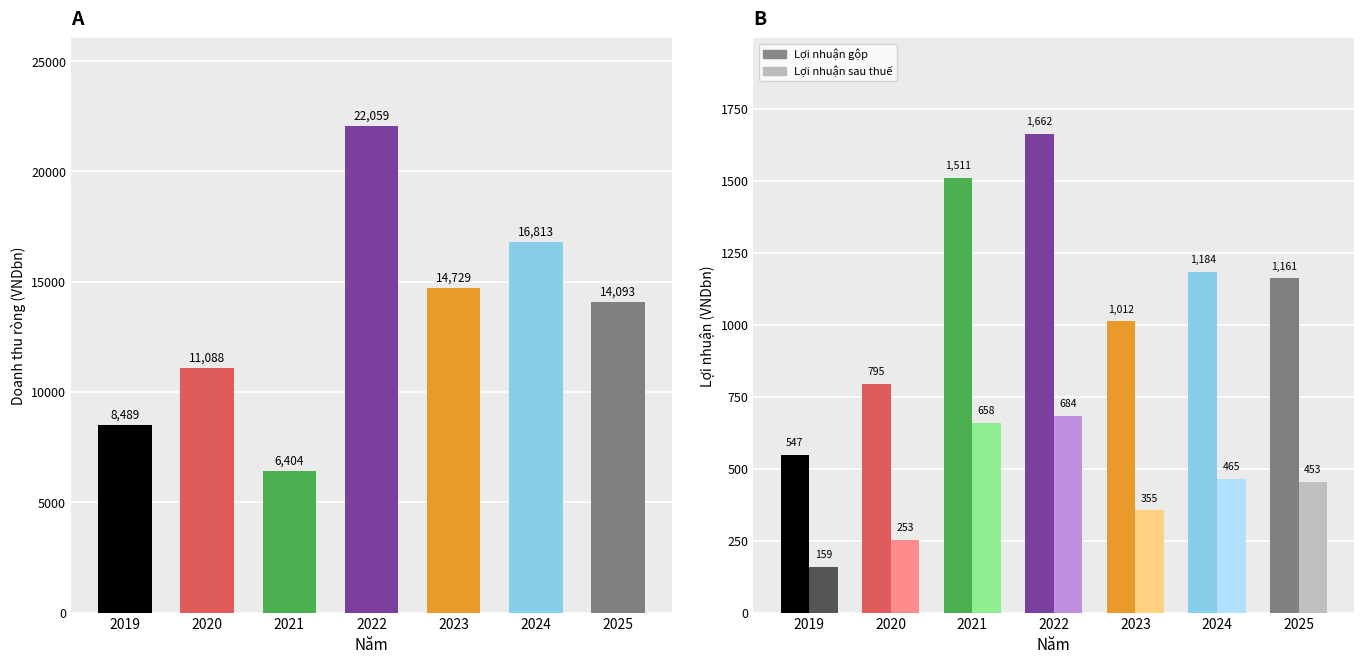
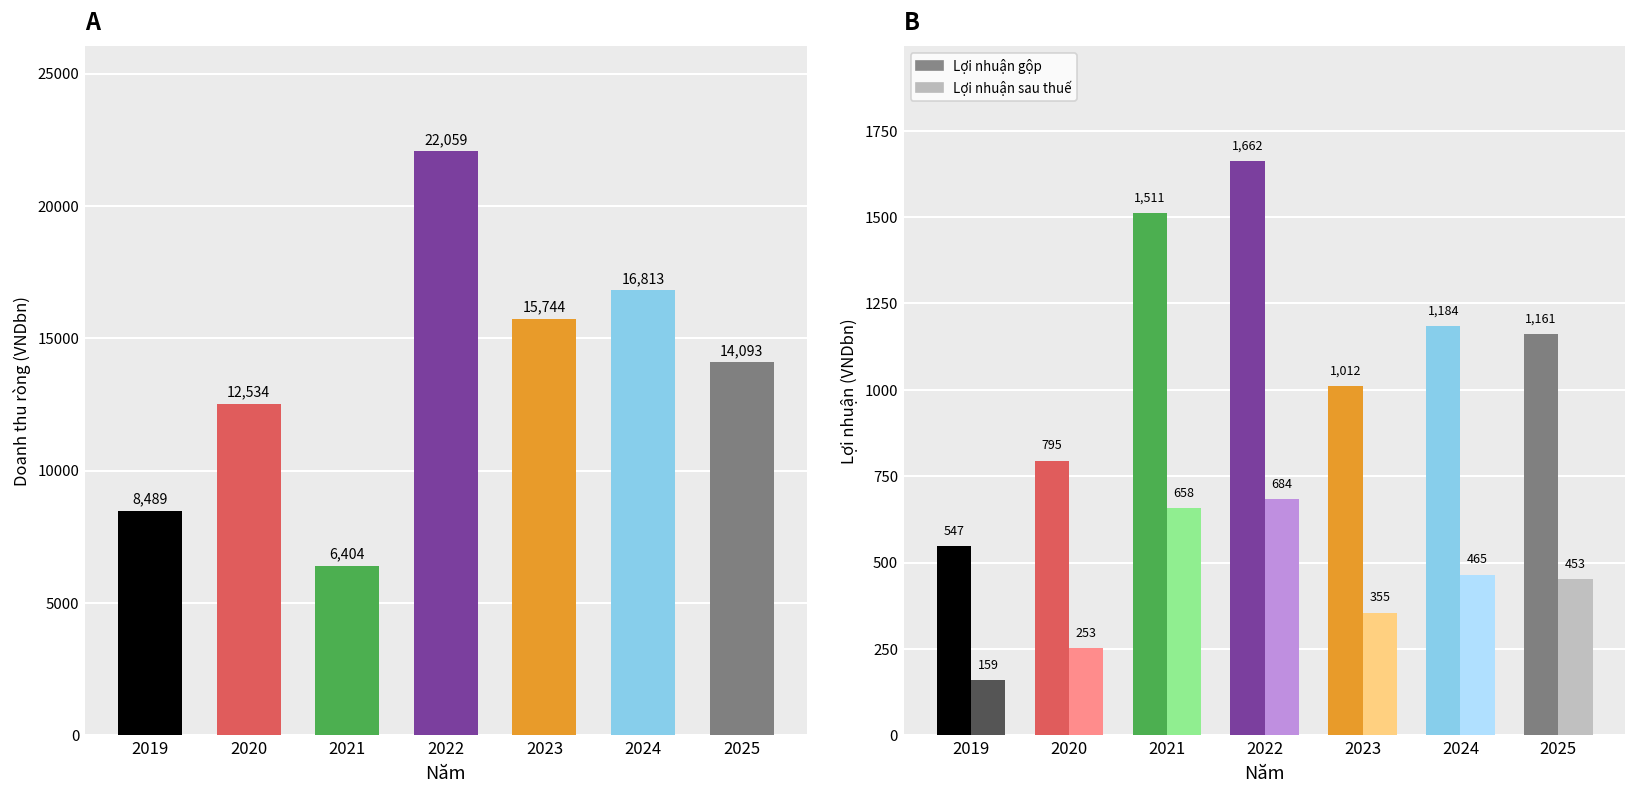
  {
    "A": {
      "2019": "8,489",
-     "2020": "11,088",
+     "2020": "12,534",
      "2021": "6,404",
      "2022": "22,059",
-     "2023": "14,729",
+     "2023": "15,744",
      "2024": "16,813",
      "2025": "14,093"
    }
  }
